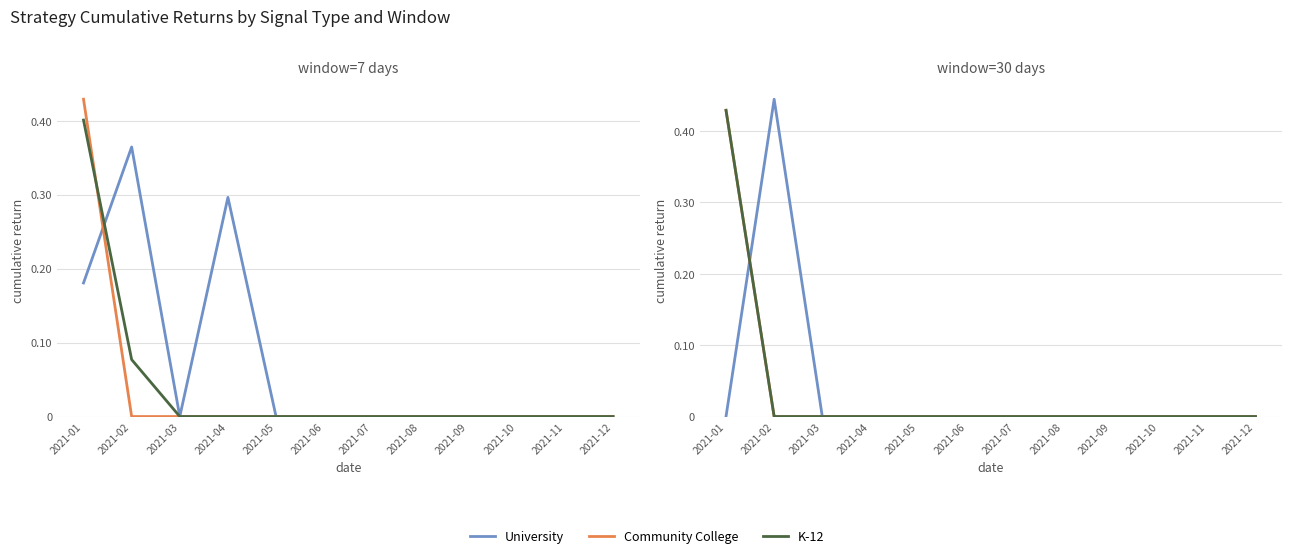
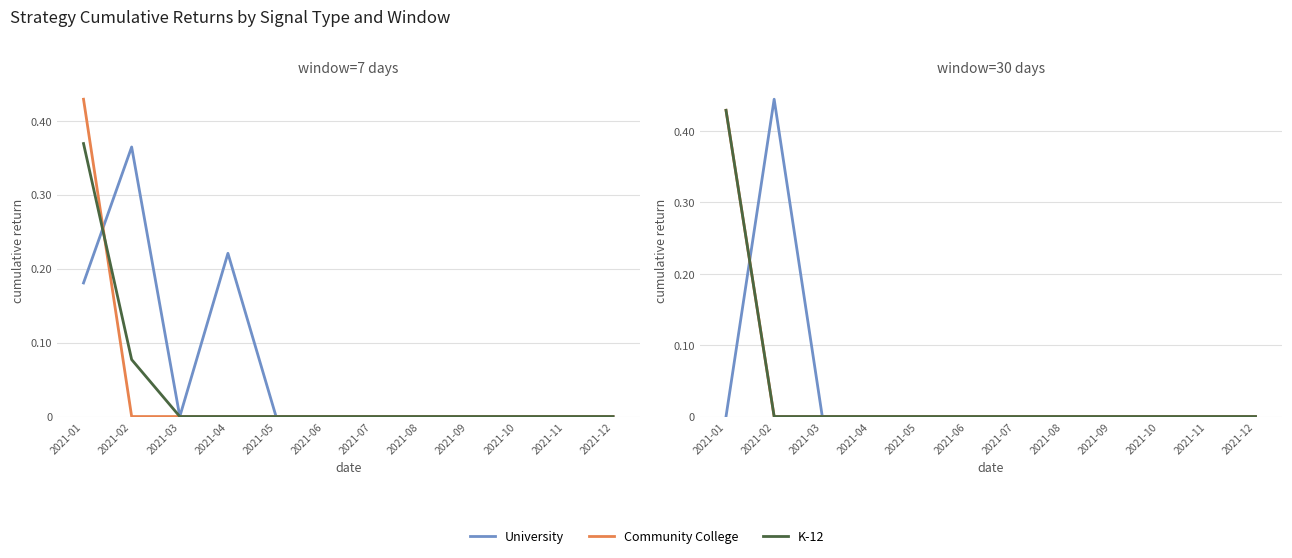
  {
    "window=7 days": {
      "University": {
        "2021-01": 0.18,
        "2021-02": 0.36,
-       "2021-04": 0.30
+       "2021-04": 0.22
      },
      "Community College": {
        "2021-01": 0.43,
        "2021-02": 0.00
      },
      "K-12": {
-       "2021-01": 0.40,
+       "2021-01": 0.37,
        "2021-02": 0.08
      }
    },
    "window=30 days": {
      "University": {
        "2021-01": 0.00,
        "2021-02": 0.44
      },
      "K-12": {
        "2021-01": 0.43,
        "2021-02": 0.00
      }
    }
  }
